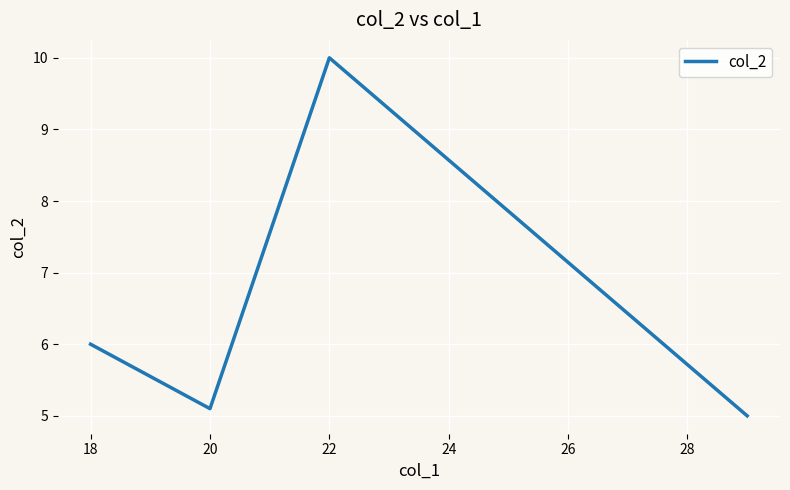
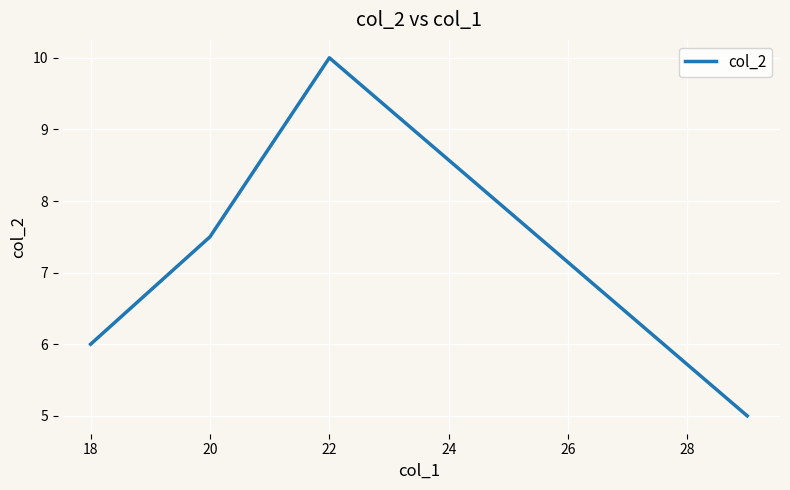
  {
    "18": 6.0,
-   "20": 5.1,
+   "20": 7.5,
    "22": 10.0
  }
